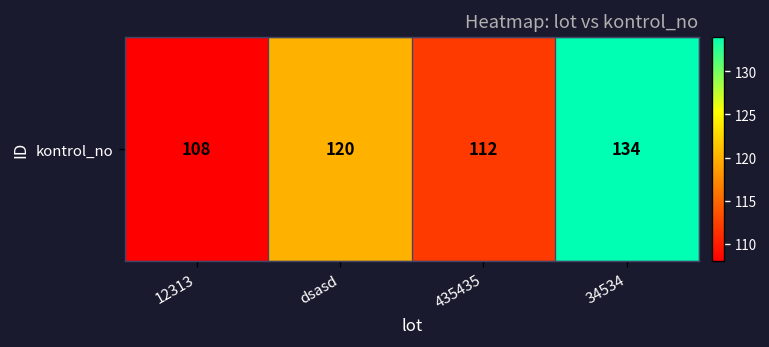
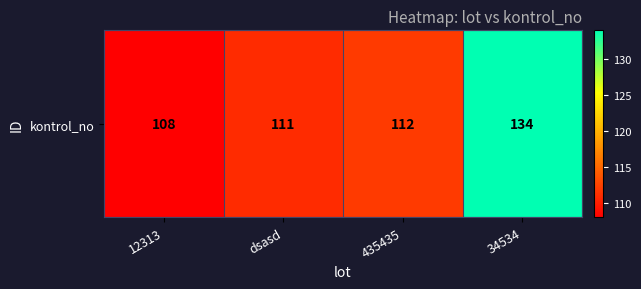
  {
    "kontrol_no": {
      "12313": 108,
-     "dsasd": 120,
+     "dsasd": 111,
      "435435": 112,
      "34534": 134
    }
  }
